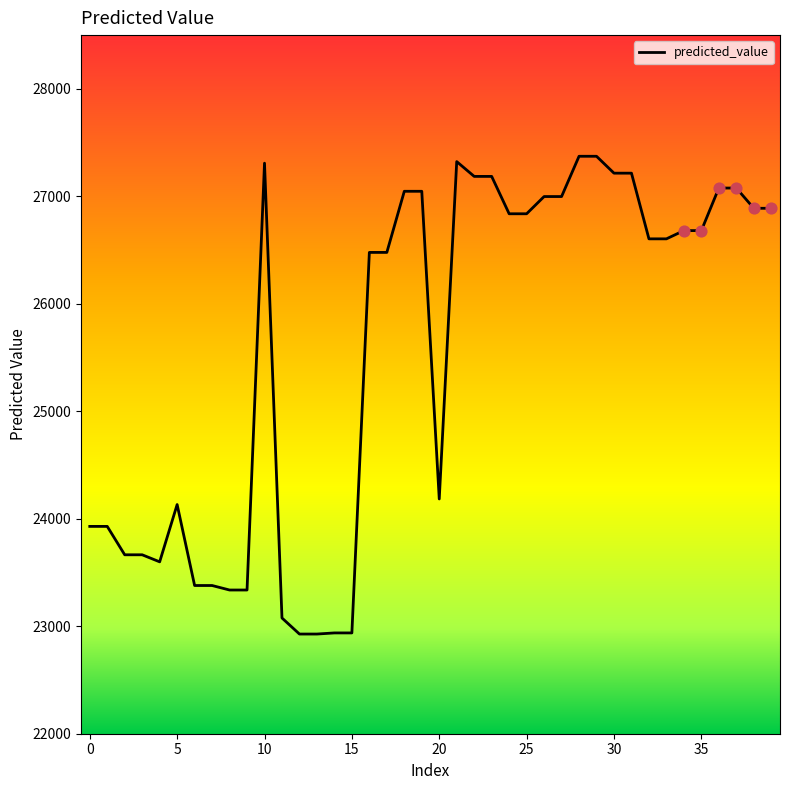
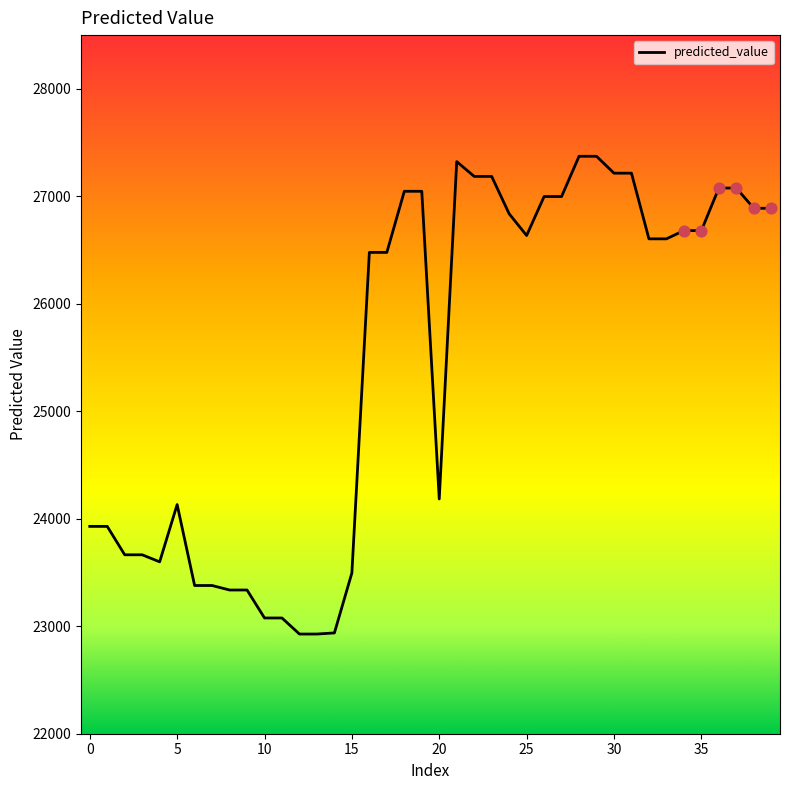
  {
    "predicted_value": {
      "0": 23930,
      "5": 24130,
-     "10": 27310,
-     "15": 22940,
+     "10": 23080,
+     "15": 23500,
      "20": 24180,
-     "25": 26840,
+     "25": 26640,
      "30": 27220
    }
  }
